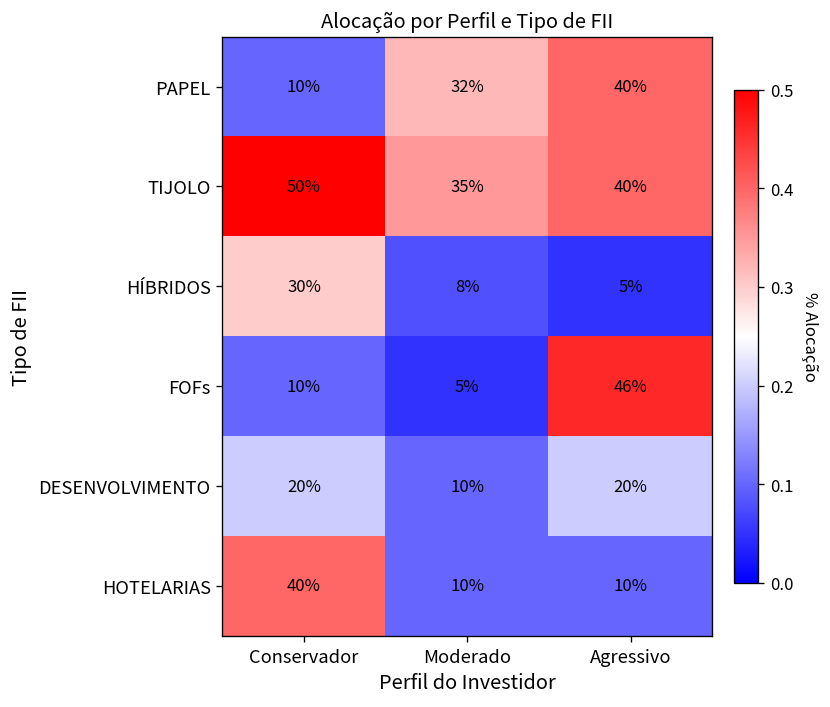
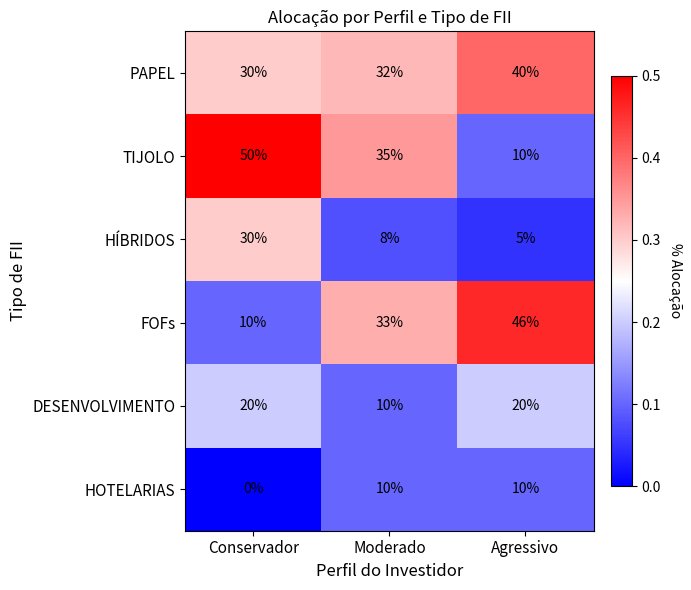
  {
    "PAPEL": {
-     "Conservador": "10%",
+     "Conservador": "30%",
      "Moderado": "32%",
      "Agressivo": "40%"
    },
    "TIJOLO": {
      "Conservador": "50%",
      "Moderado": "35%",
-     "Agressivo": "40%"
+     "Agressivo": "10%"
    },
    "HÍBRIDOS": {
      "Conservador": "30%",
      "Moderado": "8%",
      "Agressivo": "5%"
    },
    "FOFs": {
      "Conservador": "10%",
-     "Moderado": "5%",
+     "Moderado": "33%",
      "Agressivo": "46%"
    },
    "DESENVOLVIMENTO": {
      "Conservador": "20%",
      "Moderado": "10%",
      "Agressivo": "20%"
    },
    "HOTELARIAS": {
-     "Conservador": "40%",
+     "Conservador": "0%",
      "Moderado": "10%",
      "Agressivo": "10%"
    }
  }
